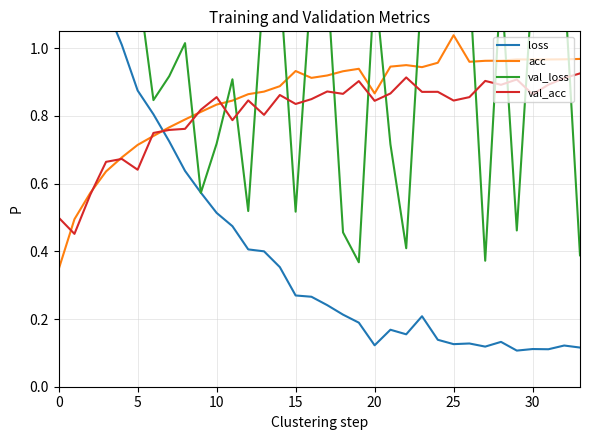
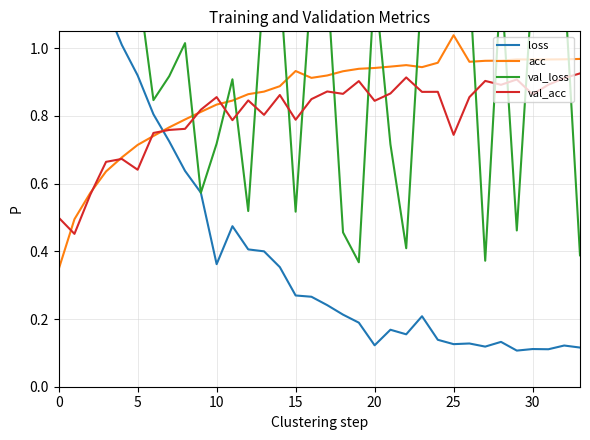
  {
    "loss": {
-     "5": 0.88,
-     "10": 0.51,
+     "5": 0.92,
+     "10": 0.36,
      "15": 0.27,
      "20": 0.12,
      "25": 0.13,
      "30": 0.11
    },
    "acc": {
      "0": 0.35,
      "5": 0.71,
      "10": 0.83,
      "15": 0.93,
-     "20": 0.87,
+     "20": 0.94,
      "25": 1.04
    },
    "val_loss": {
      "10": 0.72,
      "15": 0.52
    },
    "val_acc": {
      "0": 0.50,
      "5": 0.64,
      "10": 0.86,
-     "15": 0.84,
+     "15": 0.79,
      "20": 0.84,
-     "25": 0.85
+     "25": 0.74
    }
  }
